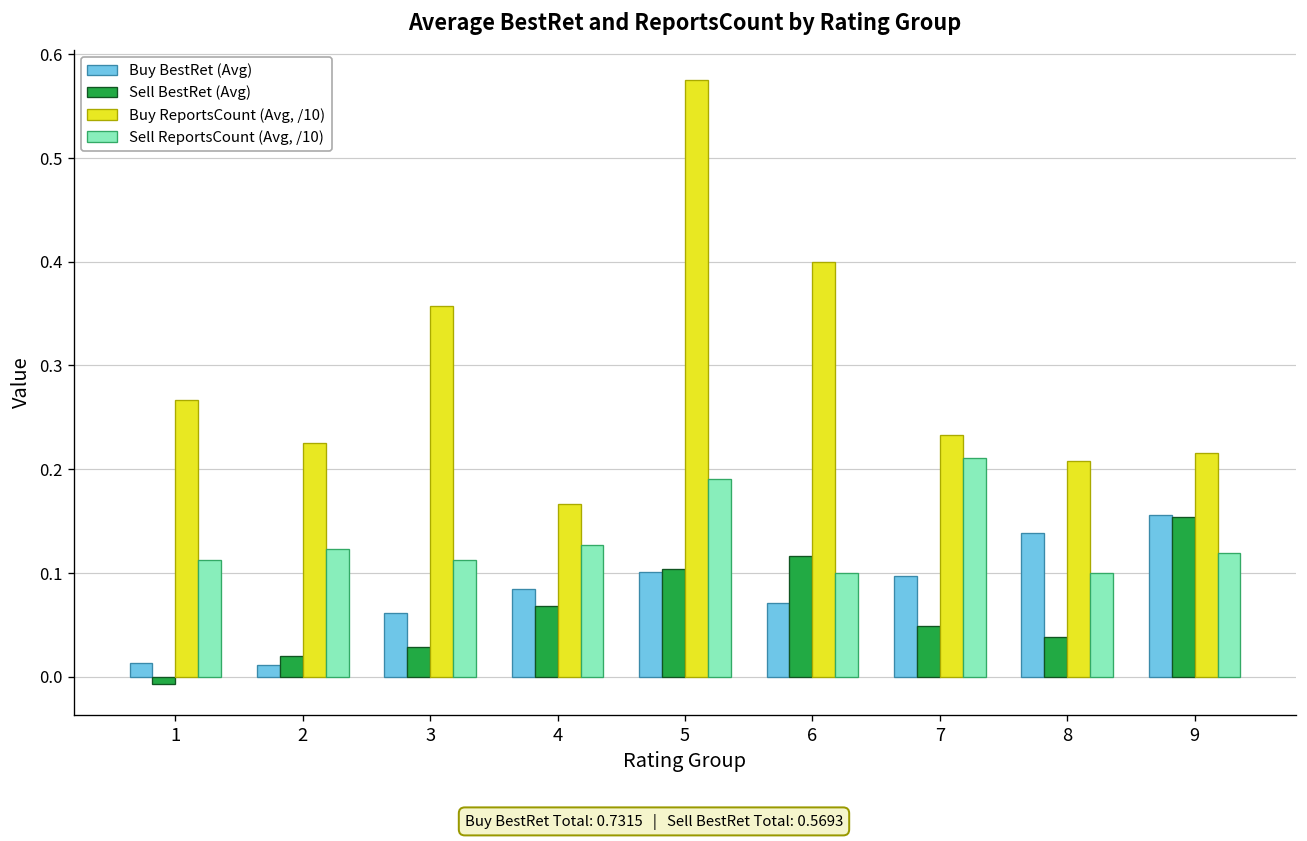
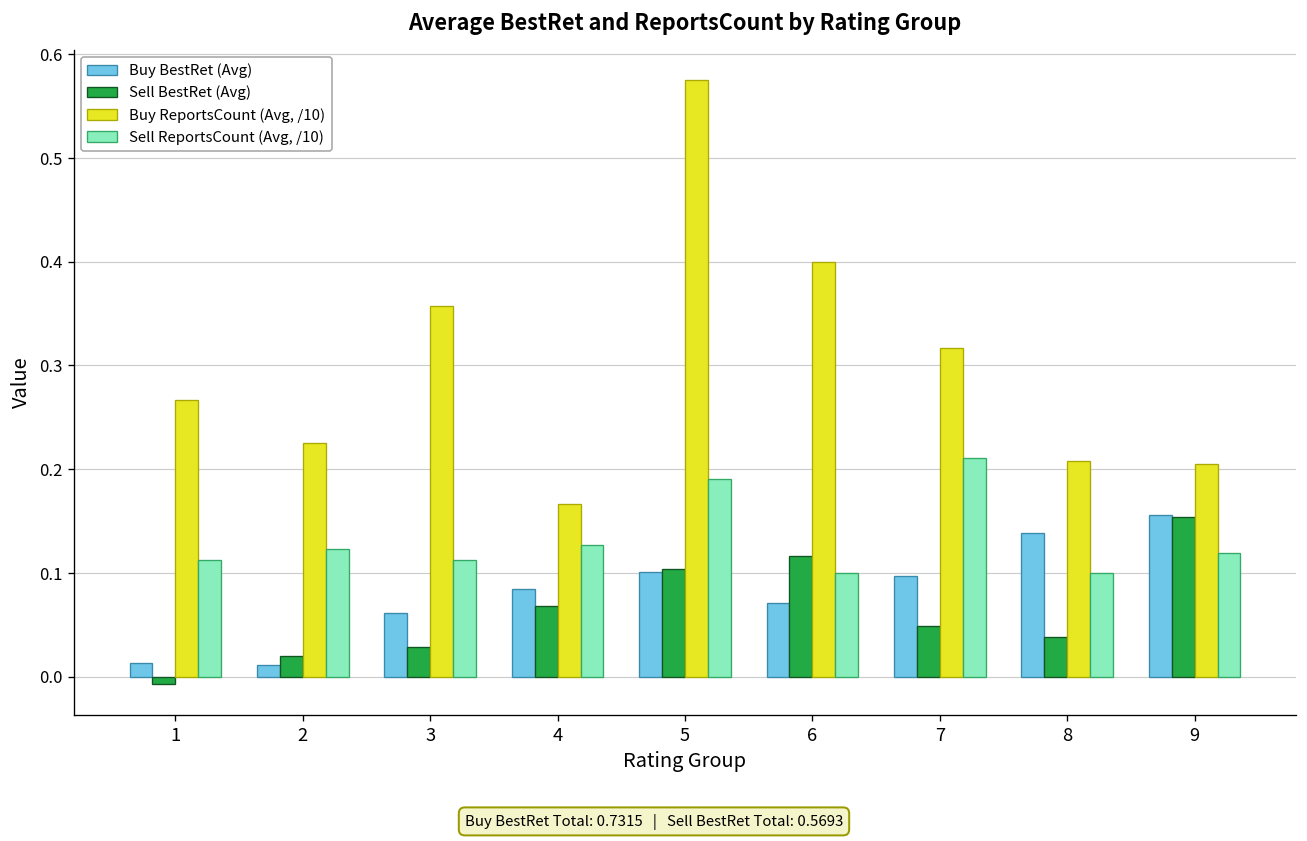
  {
    "Buy BestRet (Avg)": {
      "1": 0.01,
      "2": 0.01,
      "3": 0.06,
      "4": 0.08,
      "5": 0.10,
      "6": 0.07,
      "7": 0.10,
      "8": 0.14,
      "9": 0.16
    },
    "Sell BestRet (Avg)": {
      "1": -0.01,
      "2": 0.02,
      "3": 0.03,
      "4": 0.07,
      "5": 0.10,
      "6": 0.12,
      "7": 0.05,
      "8": 0.04,
      "9": 0.15
    },
    "Buy ReportsCount (Avg, /10)": {
      "1": 0.27,
      "2": 0.23,
      "3": 0.36,
      "4": 0.17,
      "5": 0.58,
      "6": 0.40,
-     "7": 0.23,
+     "7": 0.32,
      "8": 0.21,
-     "9": 0.22
+     "9": 0.20
    },
    "Sell ReportsCount (Avg, /10)": {
      "1": 0.11,
      "2": 0.12,
      "3": 0.11,
      "4": 0.13,
      "5": 0.19,
      "6": 0.10,
      "7": 0.21,
      "8": 0.10,
      "9": 0.12
    }
  }
